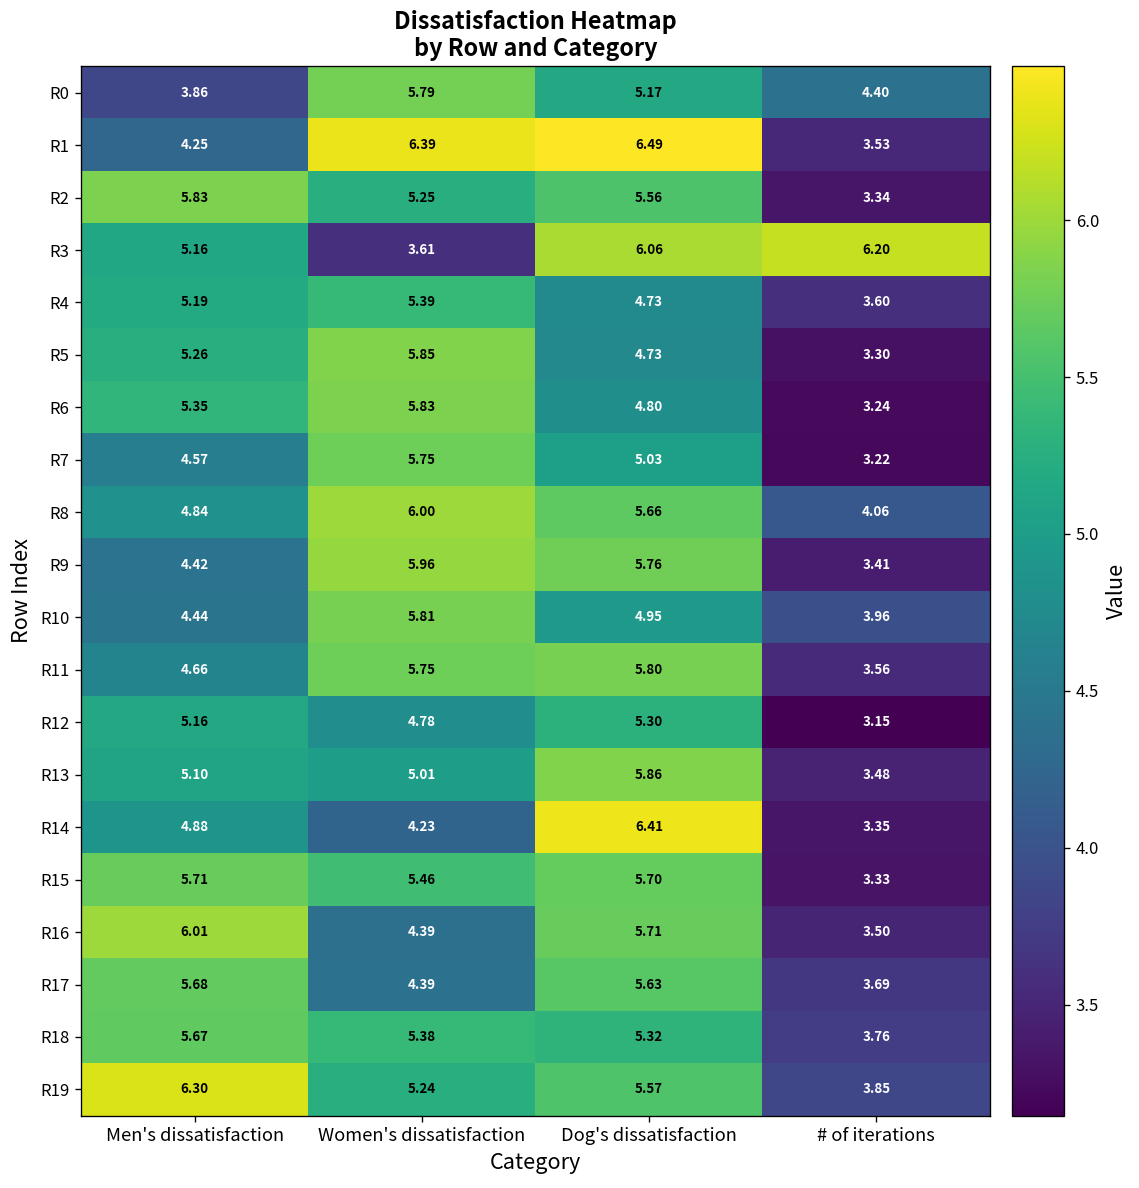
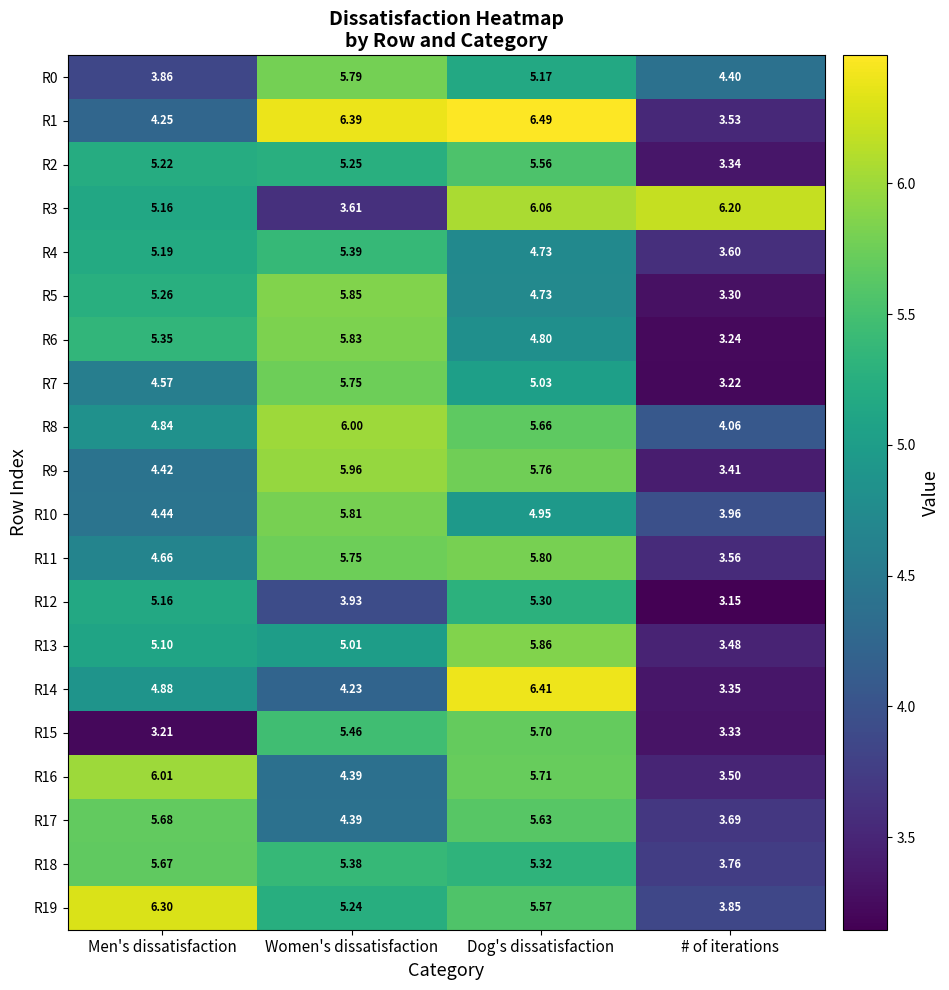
  {
    "R0": {
      "Men's dissatisfaction": 3.86,
      "Women's dissatisfaction": 5.79,
      "Dog's dissatisfaction": 5.17,
      "# of iterations": 4.40
    },
    "R1": {
      "Men's dissatisfaction": 4.25,
      "Women's dissatisfaction": 6.39,
      "Dog's dissatisfaction": 6.49,
      "# of iterations": 3.53
    },
    "R2": {
-     "Men's dissatisfaction": 5.83,
+     "Men's dissatisfaction": 5.22,
      "Women's dissatisfaction": 5.25,
      "Dog's dissatisfaction": 5.56,
      "# of iterations": 3.34
    },
    "R3": {
      "Men's dissatisfaction": 5.16,
      "Women's dissatisfaction": 3.61,
      "Dog's dissatisfaction": 6.06,
      "# of iterations": 6.20
    },
    "R4": {
      "Men's dissatisfaction": 5.19,
      "Women's dissatisfaction": 5.39,
      "Dog's dissatisfaction": 4.73,
      "# of iterations": 3.60
    },
    "R5": {
      "Men's dissatisfaction": 5.26,
      "Women's dissatisfaction": 5.85,
      "Dog's dissatisfaction": 4.73,
      "# of iterations": 3.30
    },
    "R6": {
      "Men's dissatisfaction": 5.35,
      "Women's dissatisfaction": 5.83,
      "Dog's dissatisfaction": 4.80,
      "# of iterations": 3.24
    },
    "R7": {
      "Men's dissatisfaction": 4.57,
      "Women's dissatisfaction": 5.75,
      "Dog's dissatisfaction": 5.03,
      "# of iterations": 3.22
    },
    "R8": {
      "Men's dissatisfaction": 4.84,
      "Women's dissatisfaction": 6.00,
      "Dog's dissatisfaction": 5.66,
      "# of iterations": 4.06
    },
    "R9": {
      "Men's dissatisfaction": 4.42,
      "Women's dissatisfaction": 5.96,
      "Dog's dissatisfaction": 5.76,
      "# of iterations": 3.41
    },
    "R10": {
      "Men's dissatisfaction": 4.44,
      "Women's dissatisfaction": 5.81,
      "Dog's dissatisfaction": 4.95,
      "# of iterations": 3.96
    },
    "R11": {
      "Men's dissatisfaction": 4.66,
      "Women's dissatisfaction": 5.75,
      "Dog's dissatisfaction": 5.80,
      "# of iterations": 3.56
    },
    "R12": {
      "Men's dissatisfaction": 5.16,
-     "Women's dissatisfaction": 4.78,
+     "Women's dissatisfaction": 3.93,
      "Dog's dissatisfaction": 5.30,
      "# of iterations": 3.15
    },
    "R13": {
      "Men's dissatisfaction": 5.10,
      "Women's dissatisfaction": 5.01,
      "Dog's dissatisfaction": 5.86,
      "# of iterations": 3.48
    },
    "R14": {
      "Men's dissatisfaction": 4.88,
      "Women's dissatisfaction": 4.23,
      "Dog's dissatisfaction": 6.41,
      "# of iterations": 3.35
    },
    "R15": {
-     "Men's dissatisfaction": 5.71,
+     "Men's dissatisfaction": 3.21,
      "Women's dissatisfaction": 5.46,
      "Dog's dissatisfaction": 5.70,
      "# of iterations": 3.33
    },
    "R16": {
      "Men's dissatisfaction": 6.01,
      "Women's dissatisfaction": 4.39,
      "Dog's dissatisfaction": 5.71,
      "# of iterations": 3.50
    },
    "R17": {
      "Men's dissatisfaction": 5.68,
      "Women's dissatisfaction": 4.39,
      "Dog's dissatisfaction": 5.63,
      "# of iterations": 3.69
    },
    "R18": {
      "Men's dissatisfaction": 5.67,
      "Women's dissatisfaction": 5.38,
      "Dog's dissatisfaction": 5.32,
      "# of iterations": 3.76
    },
    "R19": {
      "Men's dissatisfaction": 6.30,
      "Women's dissatisfaction": 5.24,
      "Dog's dissatisfaction": 5.57,
      "# of iterations": 3.85
    }
  }
